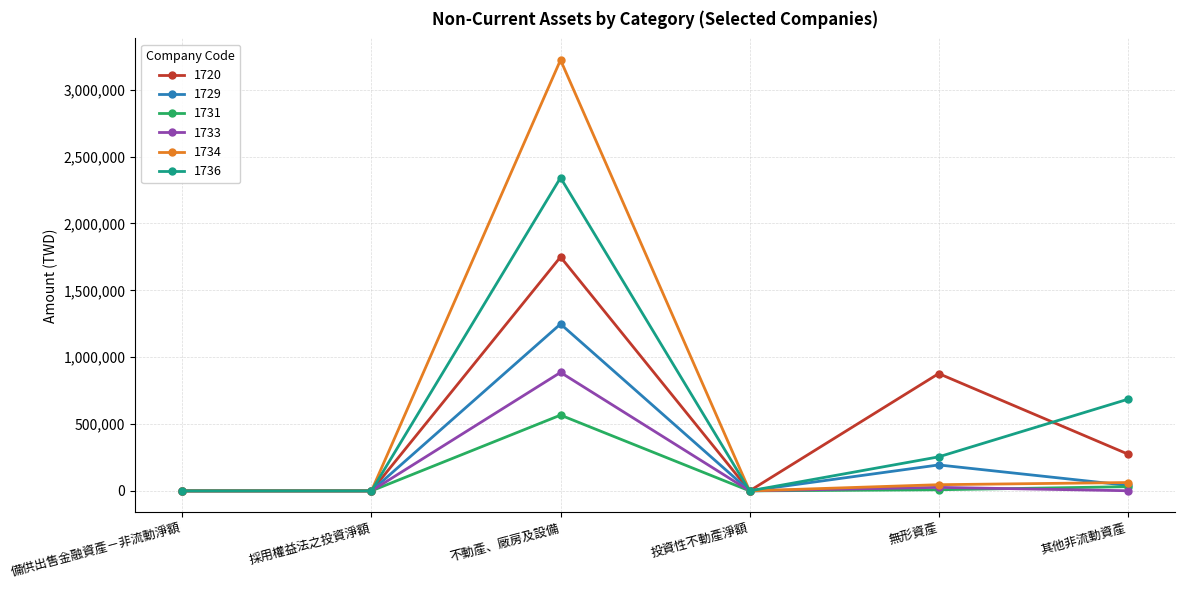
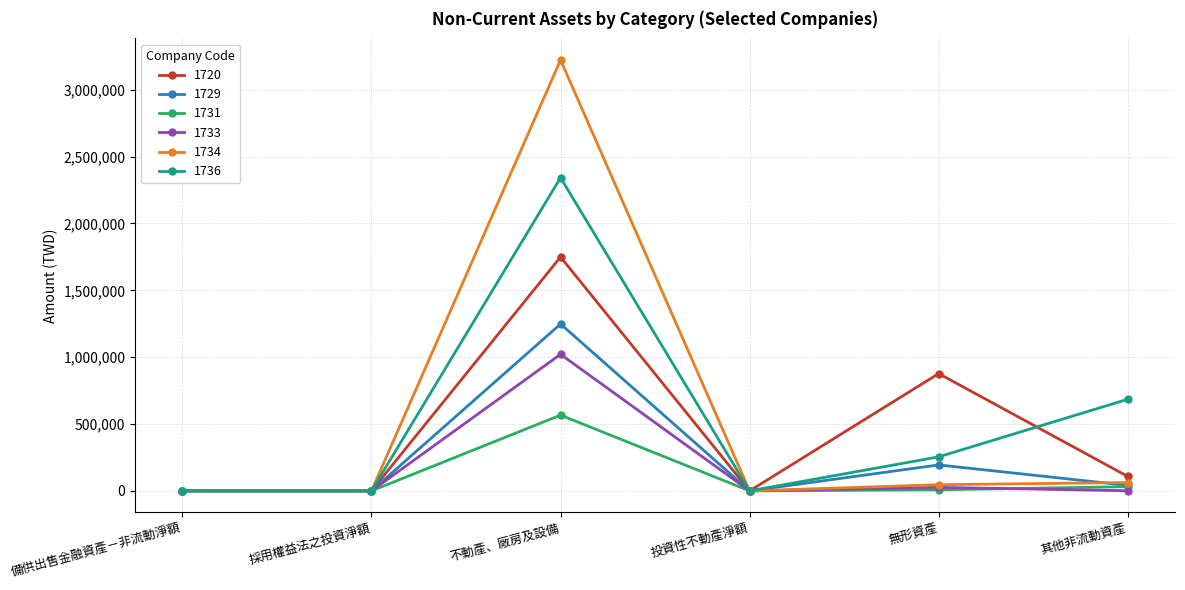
  {
    "1720": {
      "不動產、廠房及設備": "1,750,000",
      "無形資產": "880,000",
-     "其他非流動資產": "280,000"
+     "其他非流動資產": "110,000"
    },
    "1729": {
      "不動產、廠房及設備": "1,250,000",
      "無形資產": "190,000"
    },
    "1733": {
-     "不動產、廠房及設備": "890,000",
+     "不動產、廠房及設備": "1,020,000",
      "其他非流動資產": "0"
    },
    "1734": {
      "不動產、廠房及設備": "3,220,000",
      "無形資產": "50,000",
      "其他非流動資產": "60,000"
    }
  }
